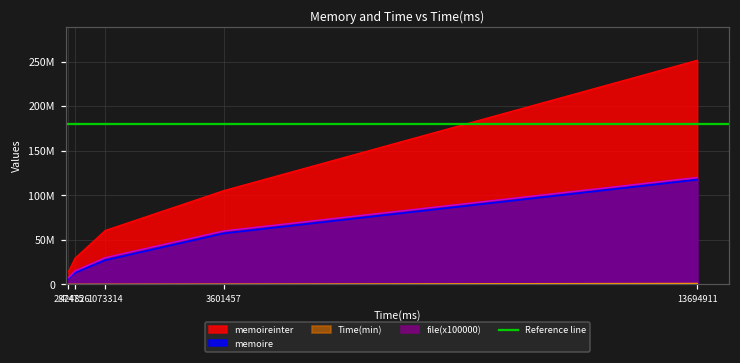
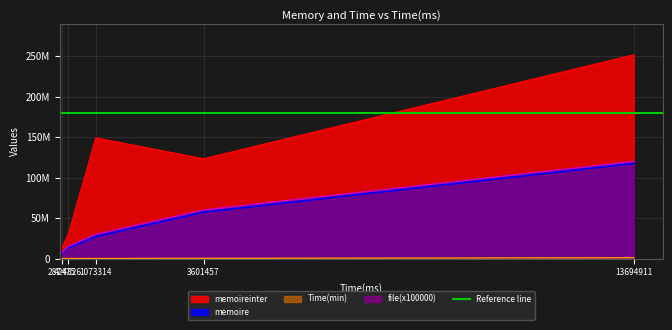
  {
    "memoireinter": {
-     "1073314": 60000000,
-     "3601457": 110000000,
+     "1073314": 150000000,
+     "3601457": 120000000,
      "13694911": 250000000
    },
    "Time(min)": {
      "1073314": 0,
      "3601457": 0,
      "13694911": 0
    }
  }
